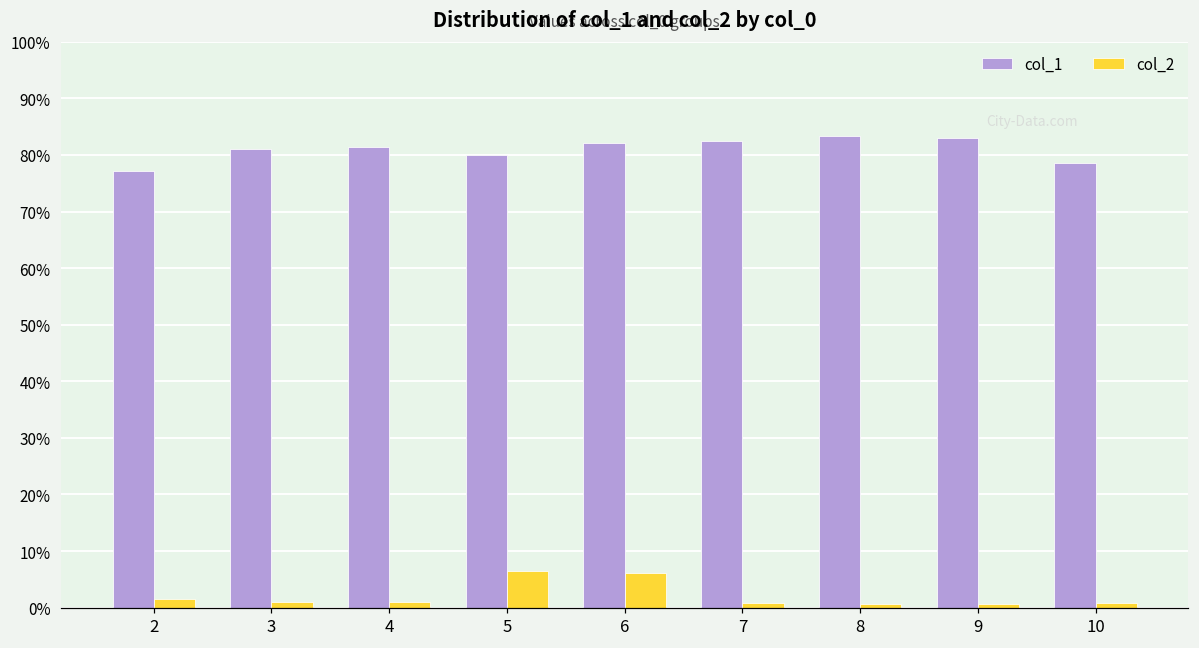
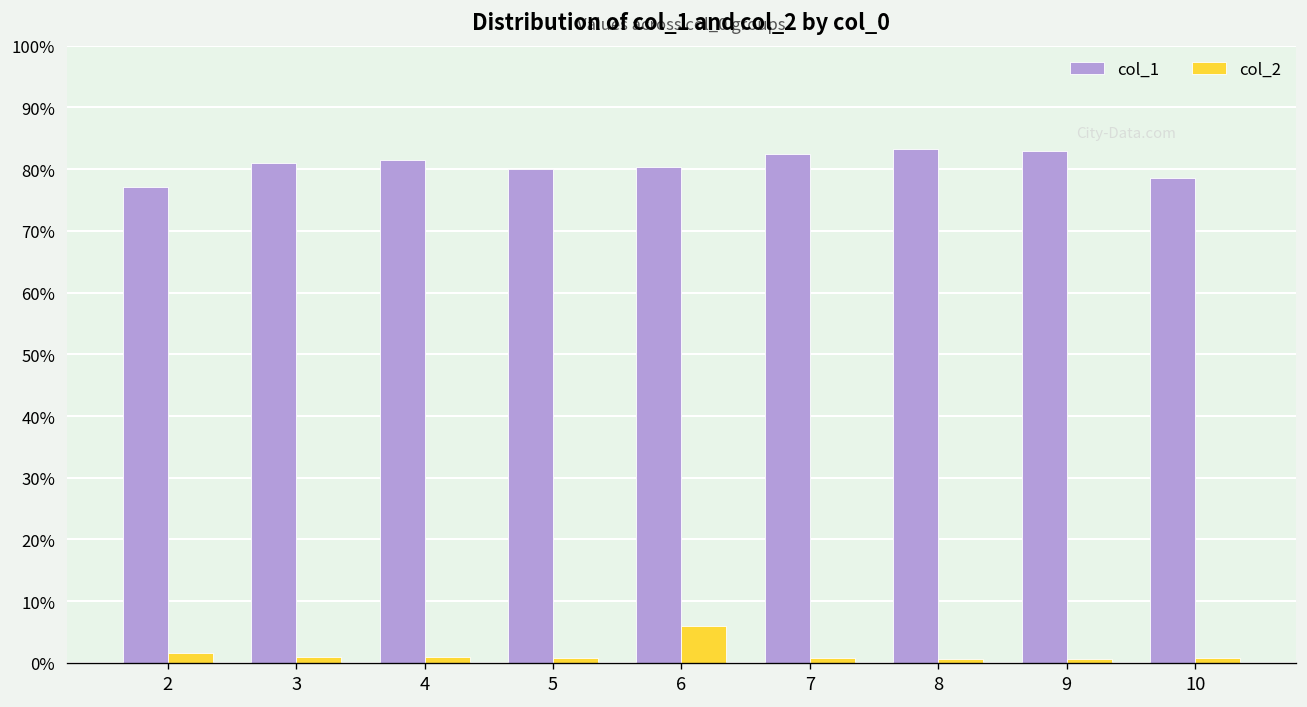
  {
    "col_1": {
      "2": "77%",
      "3": "81%",
      "4": "81%",
      "5": "80%",
-     "6": "82%",
+     "6": "80%",
      "7": "82%",
      "8": "83%",
      "9": "83%",
      "10": "79%"
    },
    "col_2": {
      "2": "2%",
      "3": "1%",
      "4": "1%",
-     "5": "6%",
+     "5": "1%",
      "6": "6%",
      "7": "1%",
      "8": "1%",
      "9": "1%",
      "10": "1%"
    }
  }
